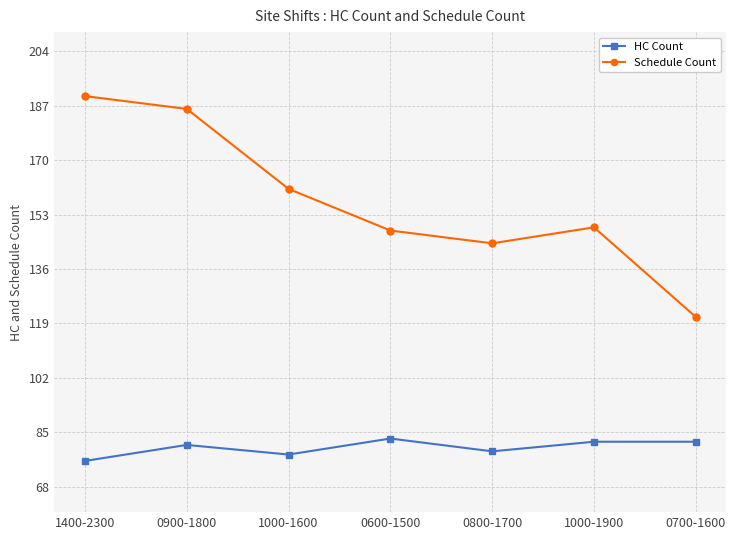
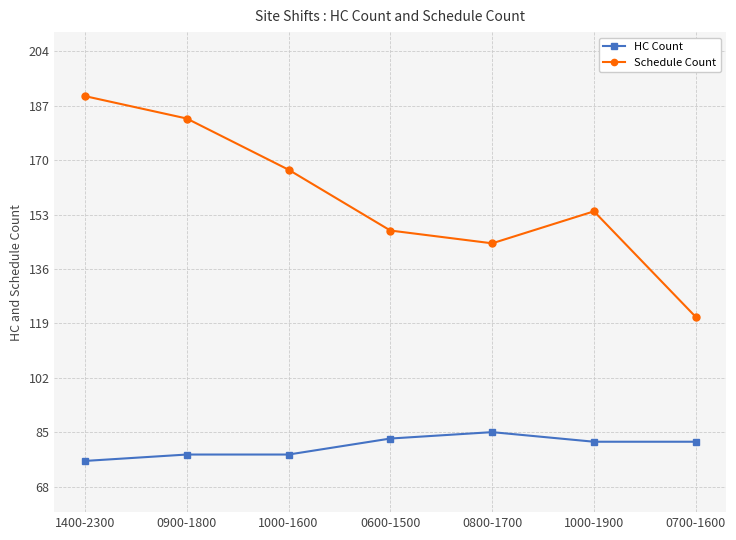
  {
    "HC Count": {
      "1400-2300": 76,
-     "0900-1800": 81,
+     "0900-1800": 78,
      "1000-1600": 78,
      "0600-1500": 83,
-     "0800-1700": 79,
+     "0800-1700": 85,
      "1000-1900": 82,
      "0700-1600": 82
    },
    "Schedule Count": {
      "1400-2300": 190,
-     "0900-1800": 186,
-     "1000-1600": 161,
+     "0900-1800": 183,
+     "1000-1600": 167,
      "0600-1500": 148,
      "0800-1700": 144,
-     "1000-1900": 149,
+     "1000-1900": 154,
      "0700-1600": 121
    }
  }
